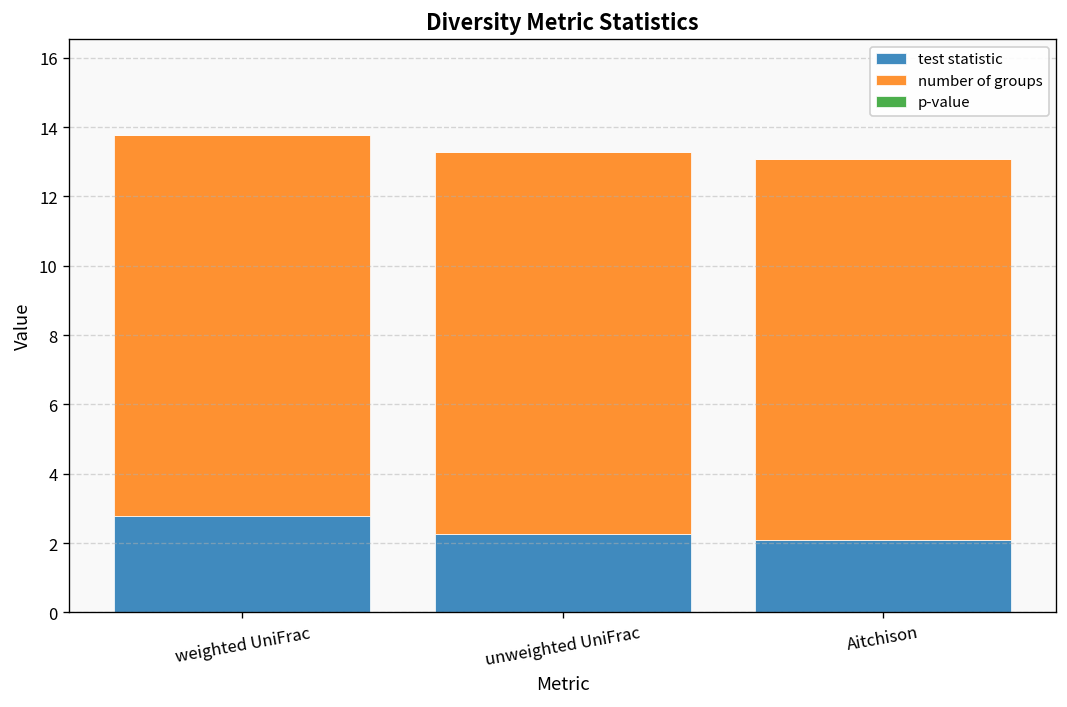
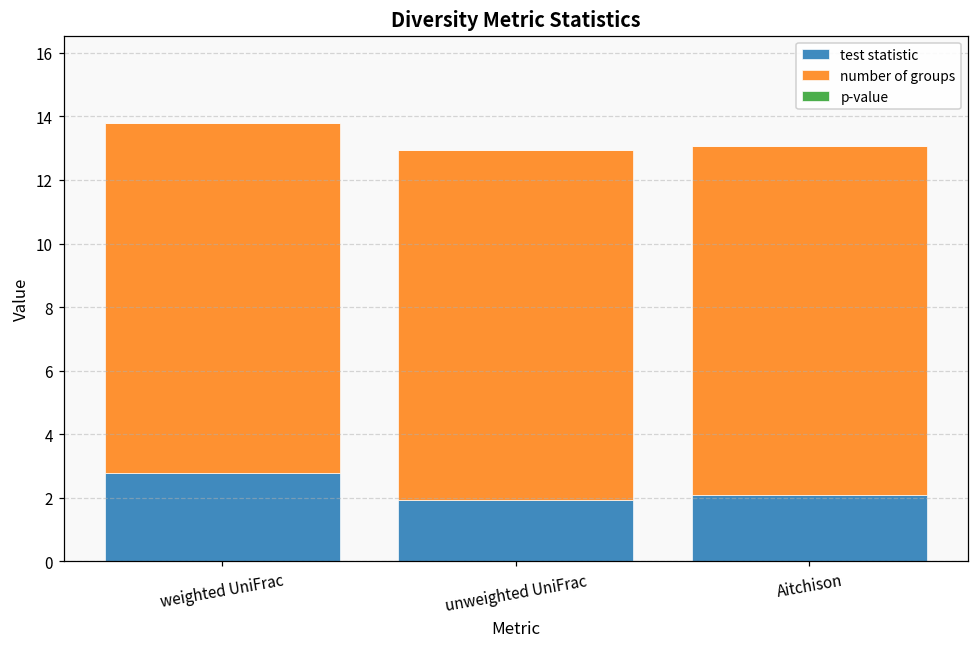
  {
    "test statistic": {
      "weighted UniFrac": 2.8,
-     "unweighted UniFrac": 2.3,
+     "unweighted UniFrac": 1.9,
      "Aitchison": 2.1
    },
    "p-value": {
      "weighted UniFrac": 11.0,
      "unweighted UniFrac": 11.0,
      "Aitchison": 11.0
    }
  }
